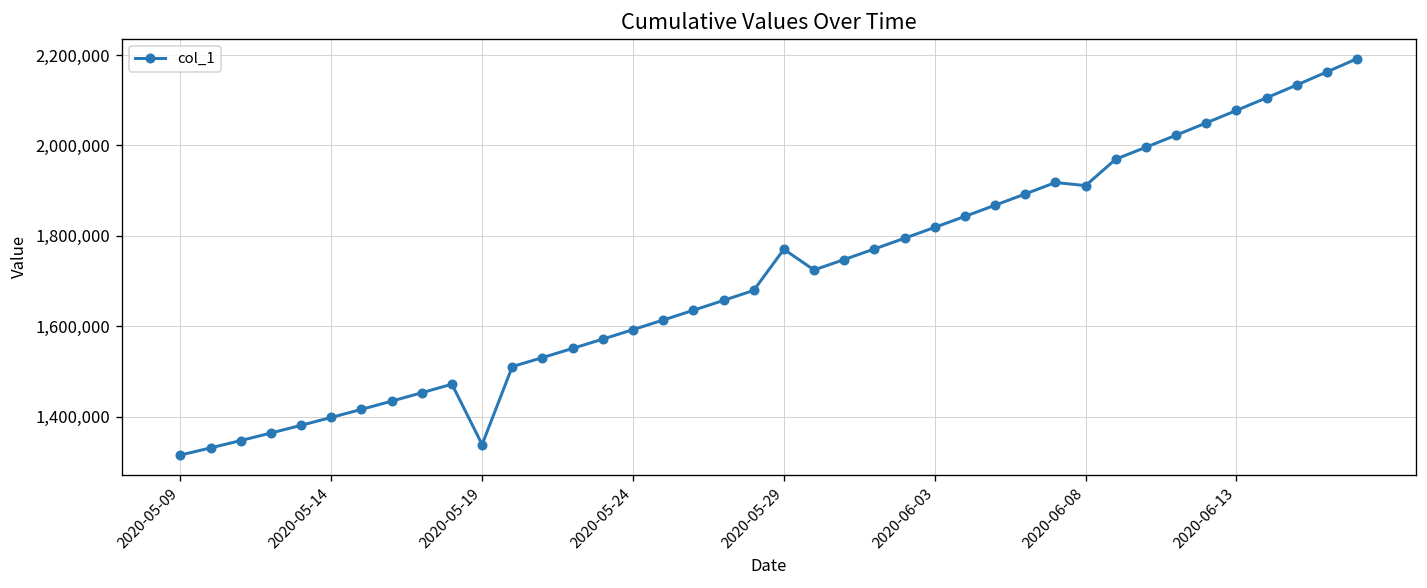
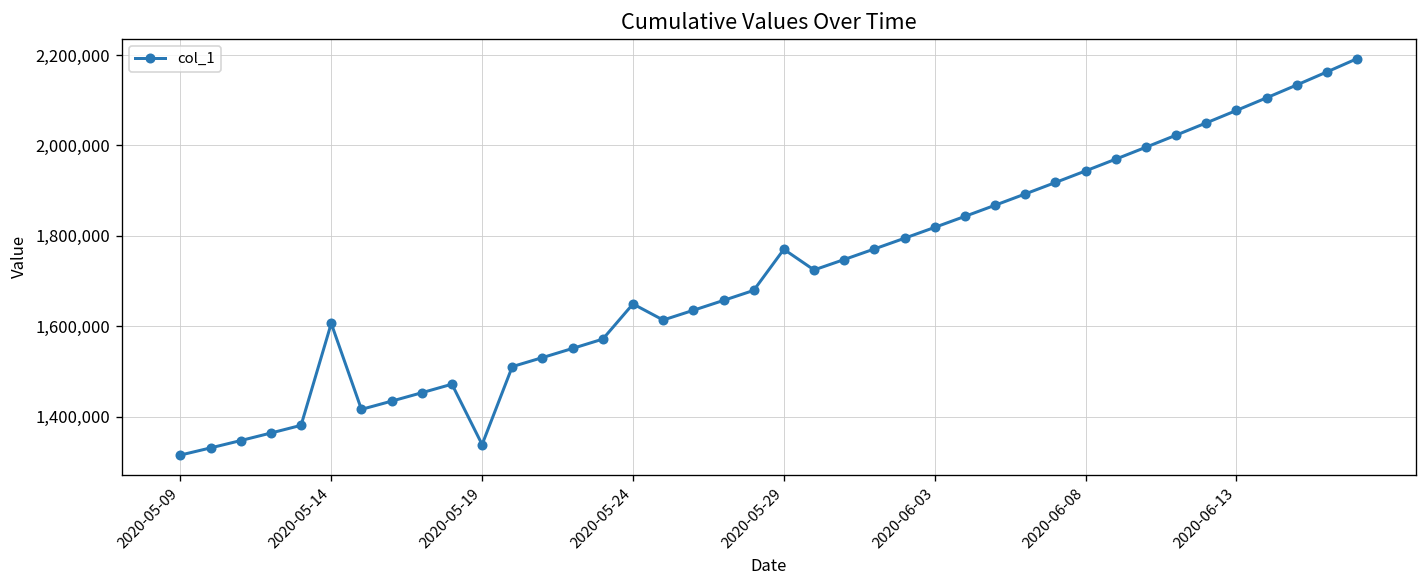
  {
    "2020-05-09": "1,320,000",
-   "2020-05-14": "1,400,000",
+   "2020-05-14": "1,610,000",
    "2020-05-19": "1,340,000",
-   "2020-05-24": "1,590,000",
+   "2020-05-24": "1,650,000",
    "2020-05-29": "1,770,000",
    "2020-06-03": "1,820,000",
-   "2020-06-08": "1,910,000",
+   "2020-06-08": "1,940,000",
    "2020-06-13": "2,080,000"
  }
